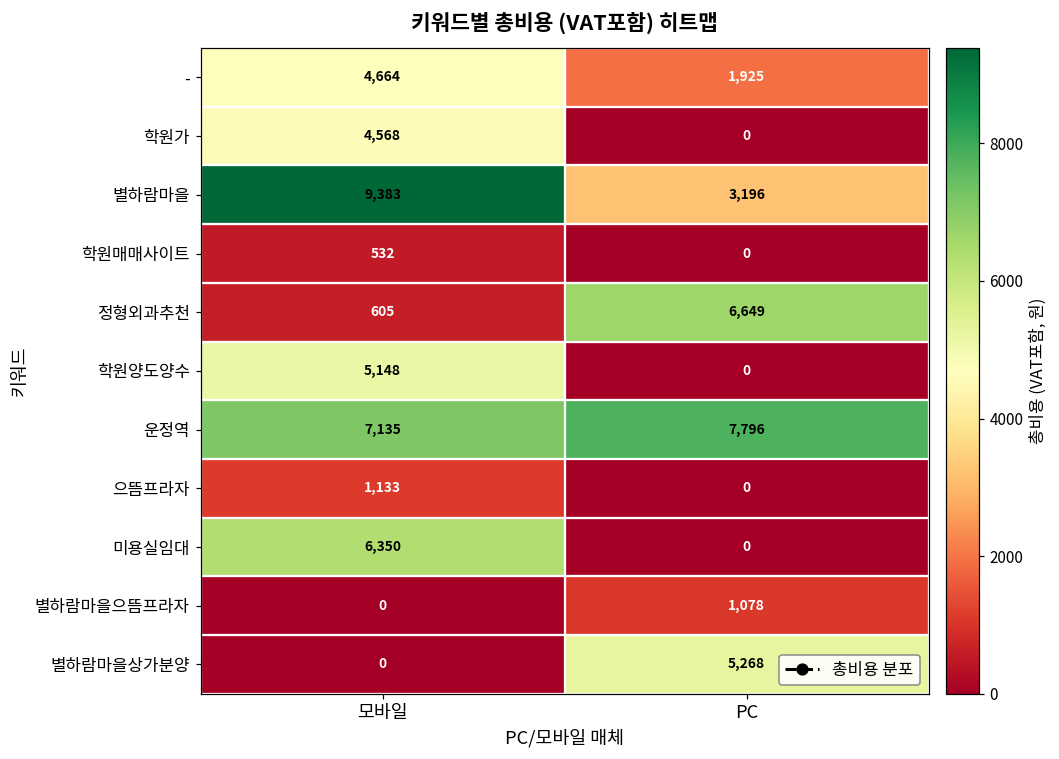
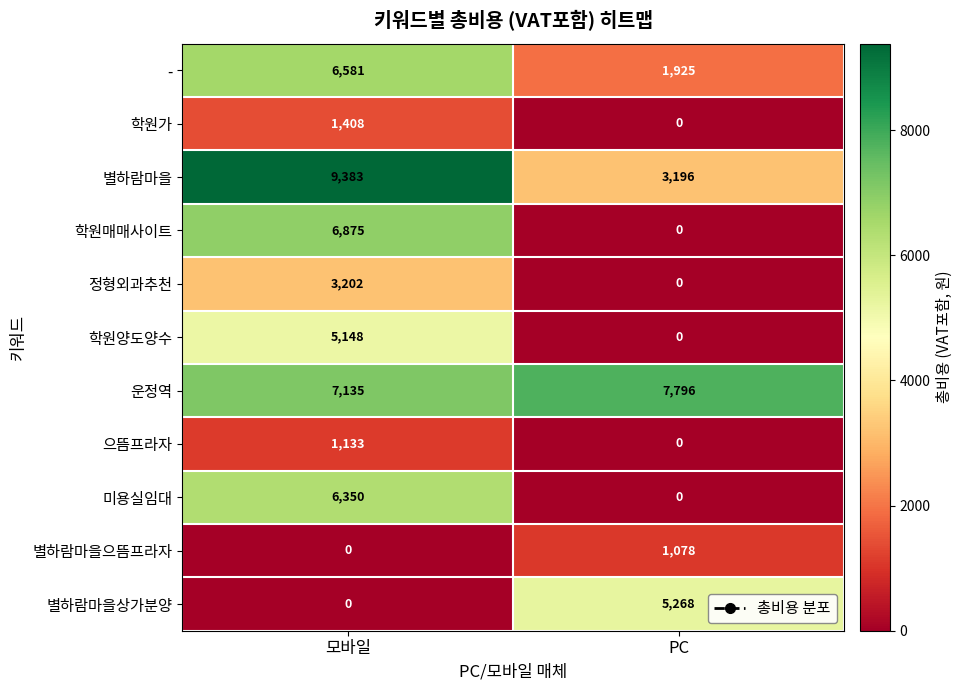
  {
    "-": {
-     "모바일": "4,664",
+     "모바일": "6,581",
      "PC": "1,925"
    },
    "학원가": {
-     "모바일": "4,568",
+     "모바일": "1,408",
      "PC": "0"
    },
    "별하람마을": {
      "모바일": "9,383",
      "PC": "3,196"
    },
    "학원매매사이트": {
-     "모바일": "532",
+     "모바일": "6,875",
      "PC": "0"
    },
    "정형외과추천": {
-     "모바일": "605",
-     "PC": "6,649"
+     "모바일": "3,202",
+     "PC": "0"
    },
    "학원양도양수": {
      "모바일": "5,148",
      "PC": "0"
    },
    "운정역": {
      "모바일": "7,135",
      "PC": "7,796"
    },
    "으뜸프라자": {
      "모바일": "1,133",
      "PC": "0"
    },
    "미용실임대": {
      "모바일": "6,350",
      "PC": "0"
    },
    "별하람마을으뜸프라자": {
      "모바일": "0",
      "PC": "1,078"
    },
    "별하람마을상가분양": {
      "모바일": "0",
      "PC": "5,268"
    }
  }
